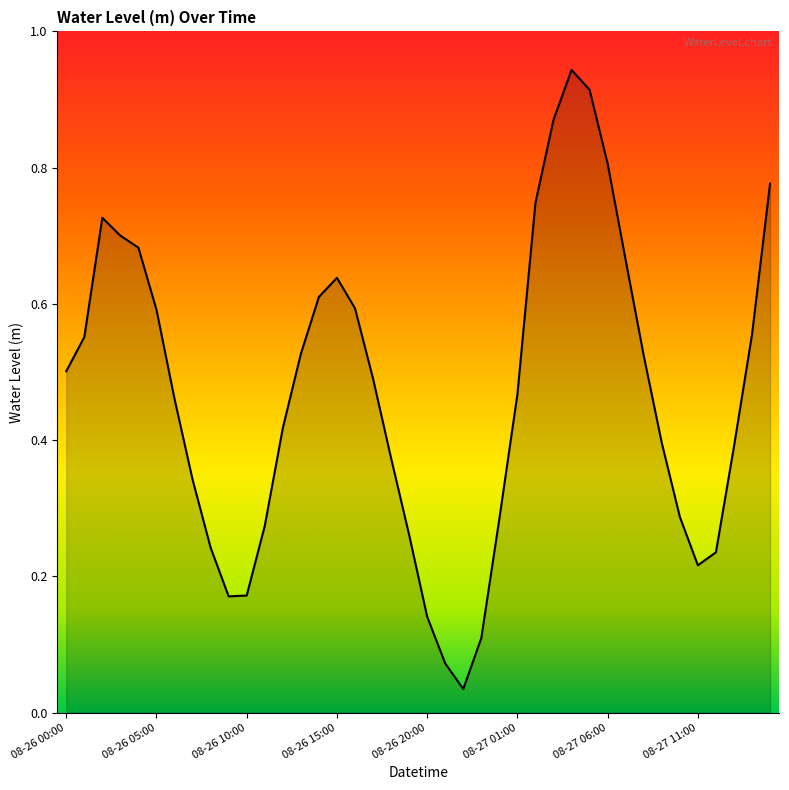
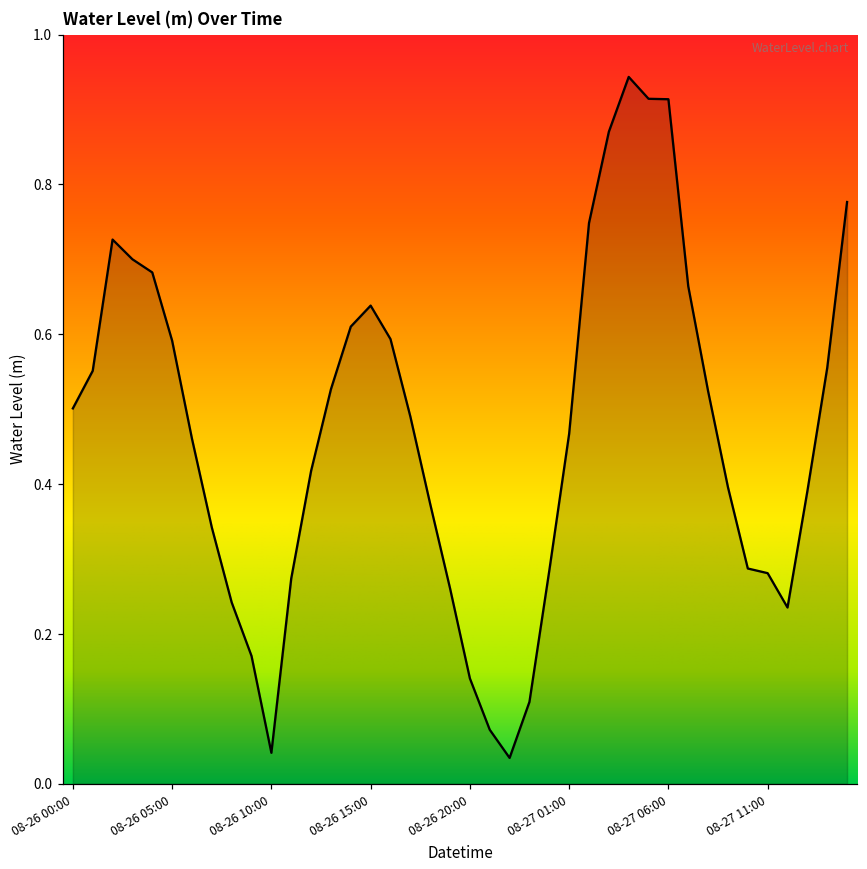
  {
    "08-26 00:00": 0.50,
    "08-26 05:00": 0.59,
-   "08-26 10:00": 0.17,
+   "08-26 10:00": 0.04,
    "08-26 15:00": 0.64,
    "08-26 20:00": 0.14,
    "08-27 01:00": 0.47,
-   "08-27 06:00": 0.81,
-   "08-27 11:00": 0.22
+   "08-27 06:00": 0.91,
+   "08-27 11:00": 0.28
  }
